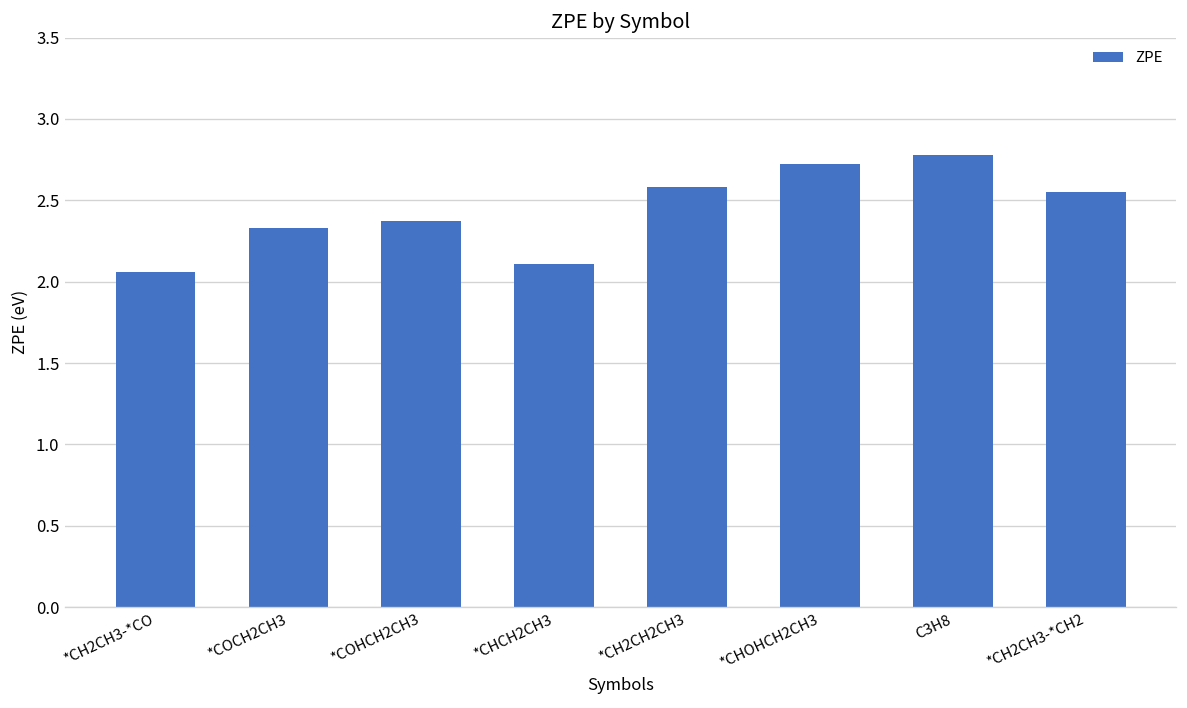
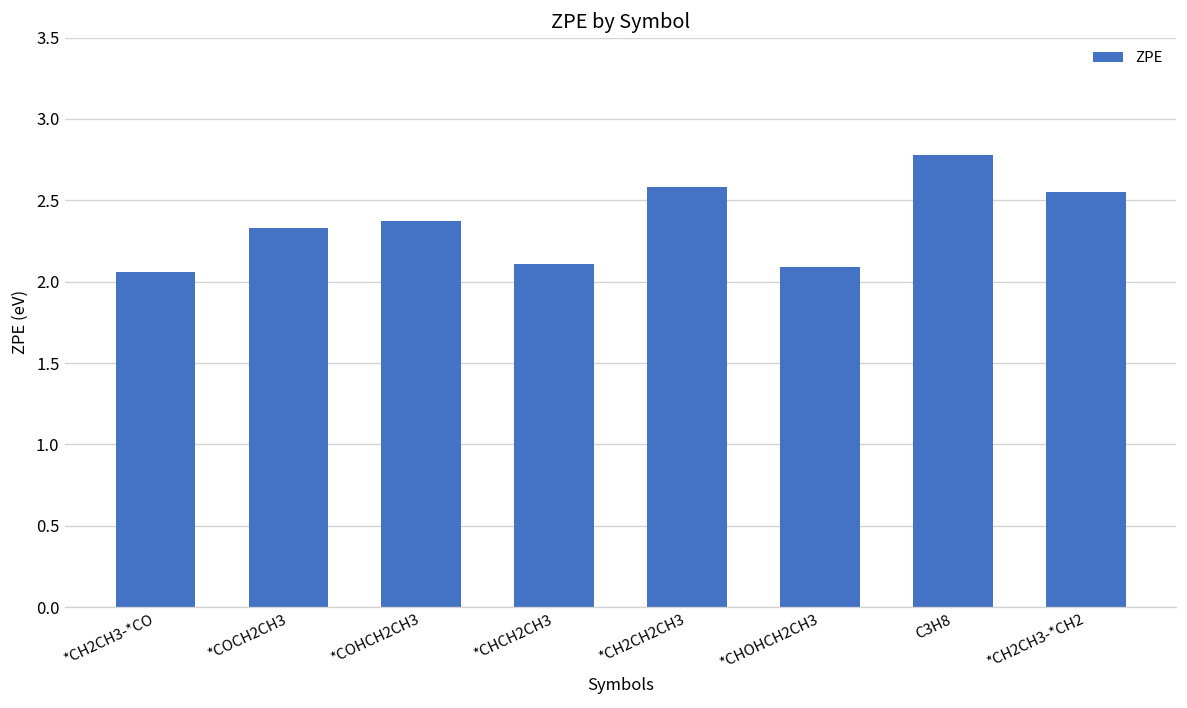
  {
    "*CH2CH3-*CO": 2.06,
    "*COCH2CH3": 2.33,
    "*COHCH2CH3": 2.37,
    "*CHCH2CH3": 2.11,
    "*CH2CH2CH3": 2.58,
-   "*CHOHCH2CH3": 2.72,
+   "*CHOHCH2CH3": 2.09,
    "C3H8": 2.78,
    "*CH2CH3-*CH2": 2.55
  }
